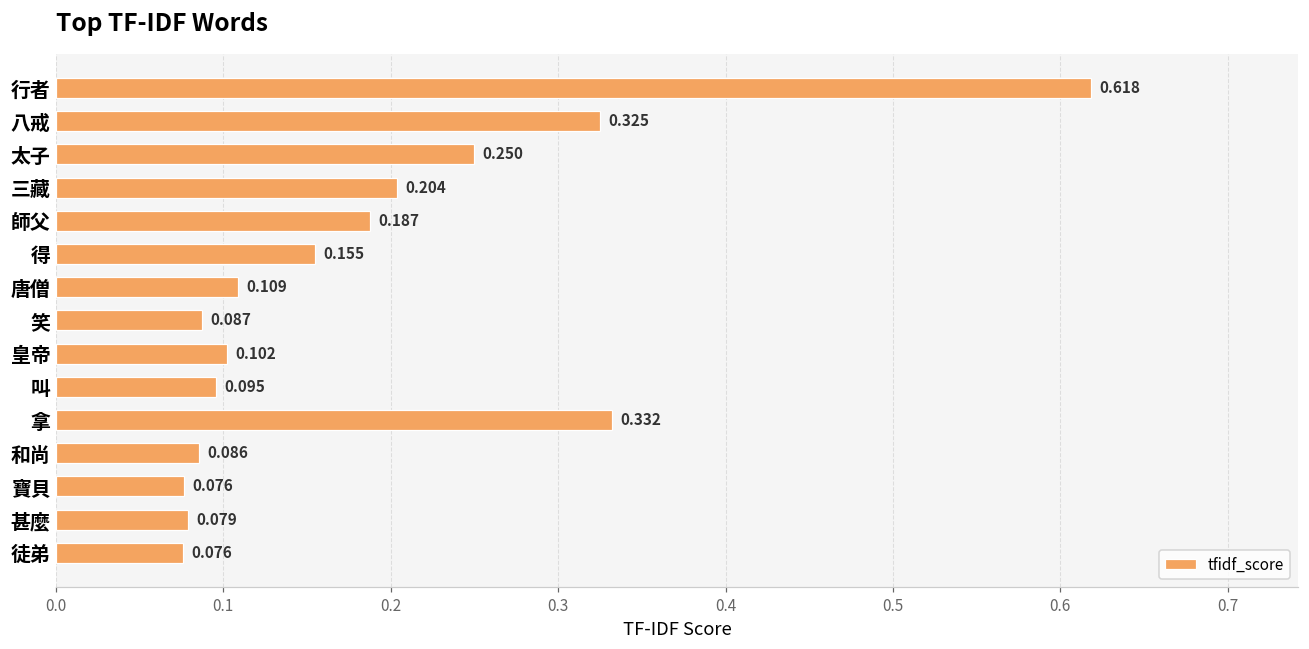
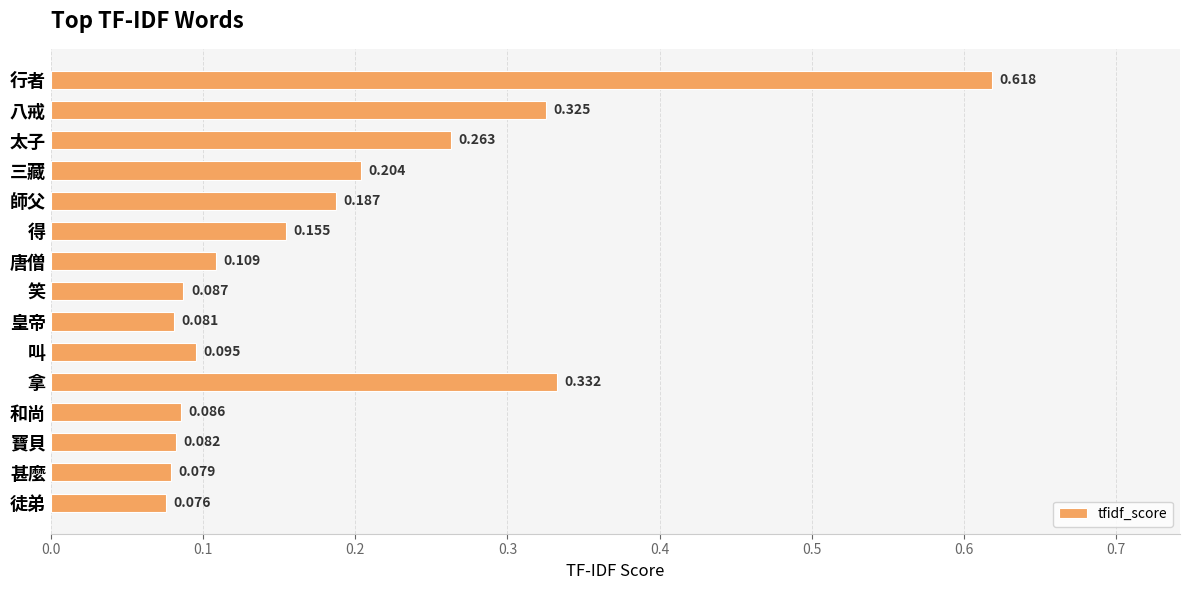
  {
    "行者": 0.618,
    "八戒": 0.325,
-   "太子": 0.250,
+   "太子": 0.263,
    "三藏": 0.204,
    "師父": 0.187,
    "得": 0.155,
    "唐僧": 0.109,
    "笑": 0.087,
-   "皇帝": 0.102,
+   "皇帝": 0.081,
    "叫": 0.095,
    "拿": 0.332,
    "和尚": 0.086,
-   "寶貝": 0.076,
+   "寶貝": 0.082,
    "甚麼": 0.079,
    "徒弟": 0.076
  }
